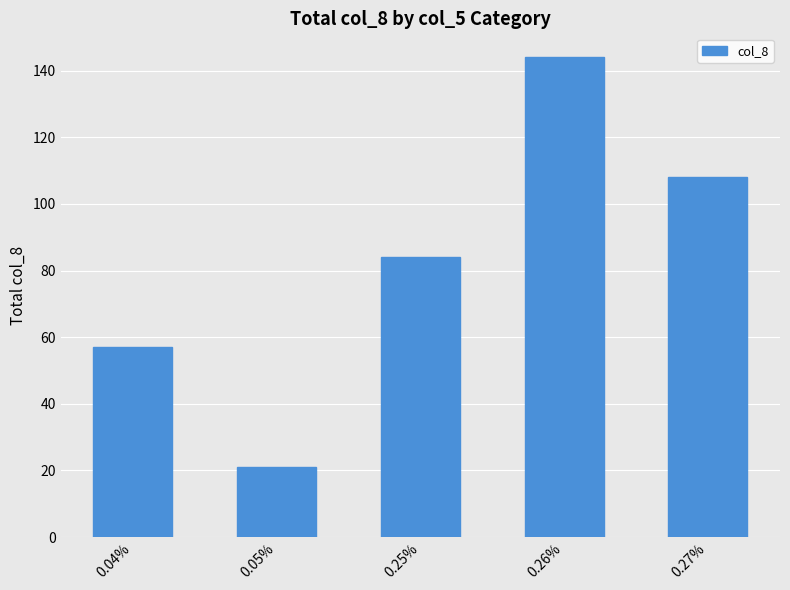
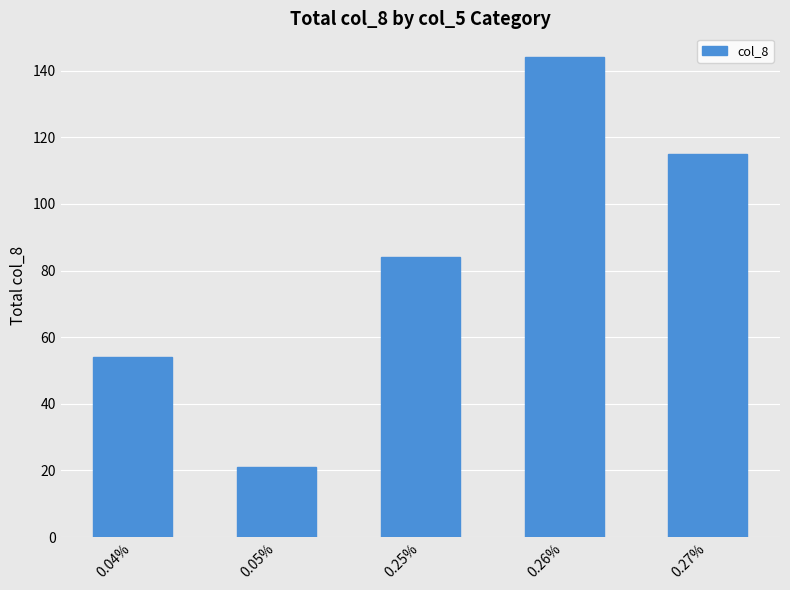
  {
-   "0.04%": 57,
+   "0.04%": 54,
    "0.05%": 21,
    "0.25%": 84,
    "0.26%": 144,
-   "0.27%": 108
+   "0.27%": 115
  }
